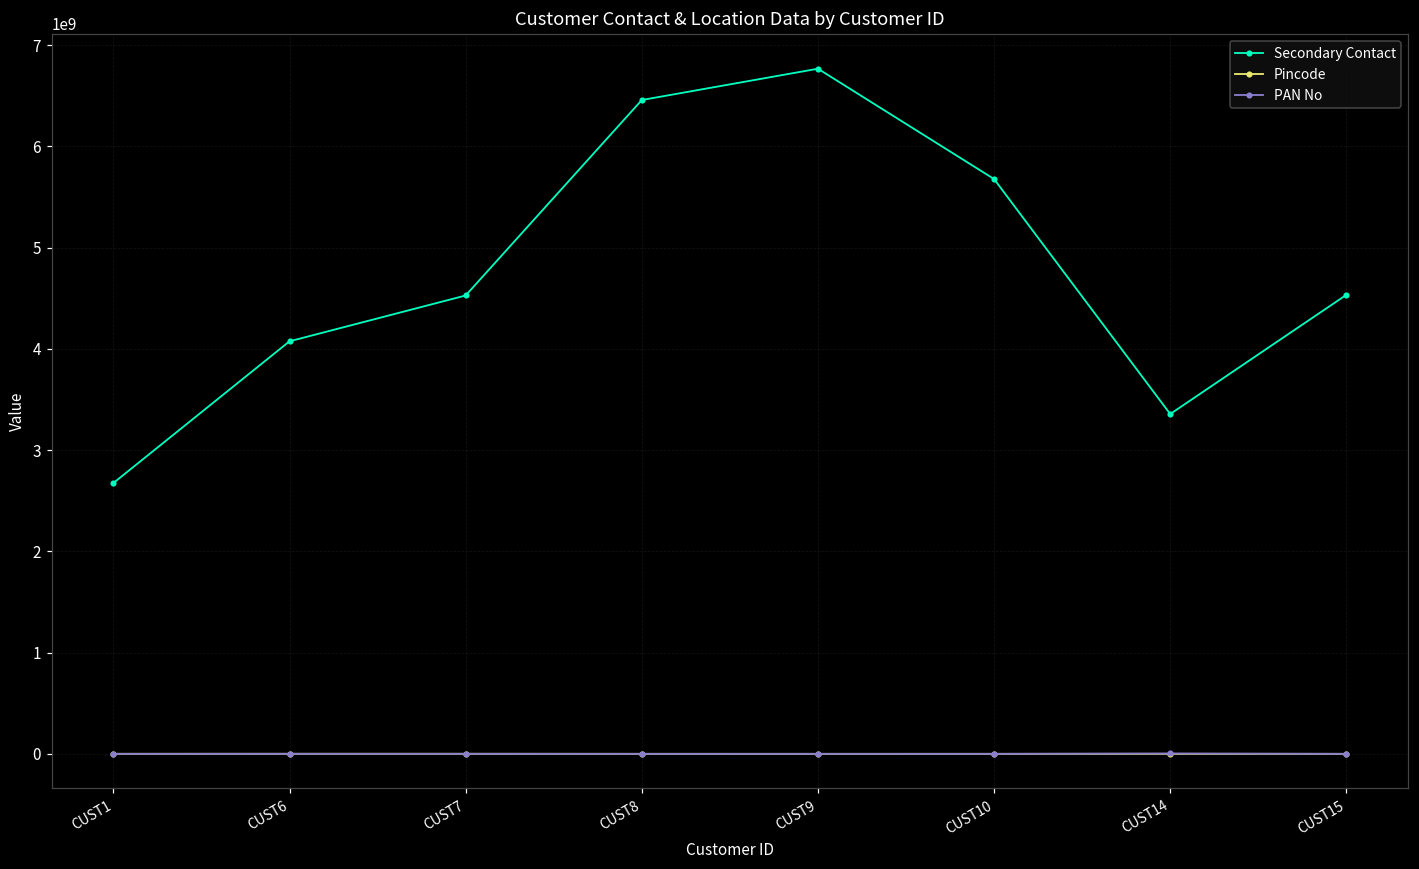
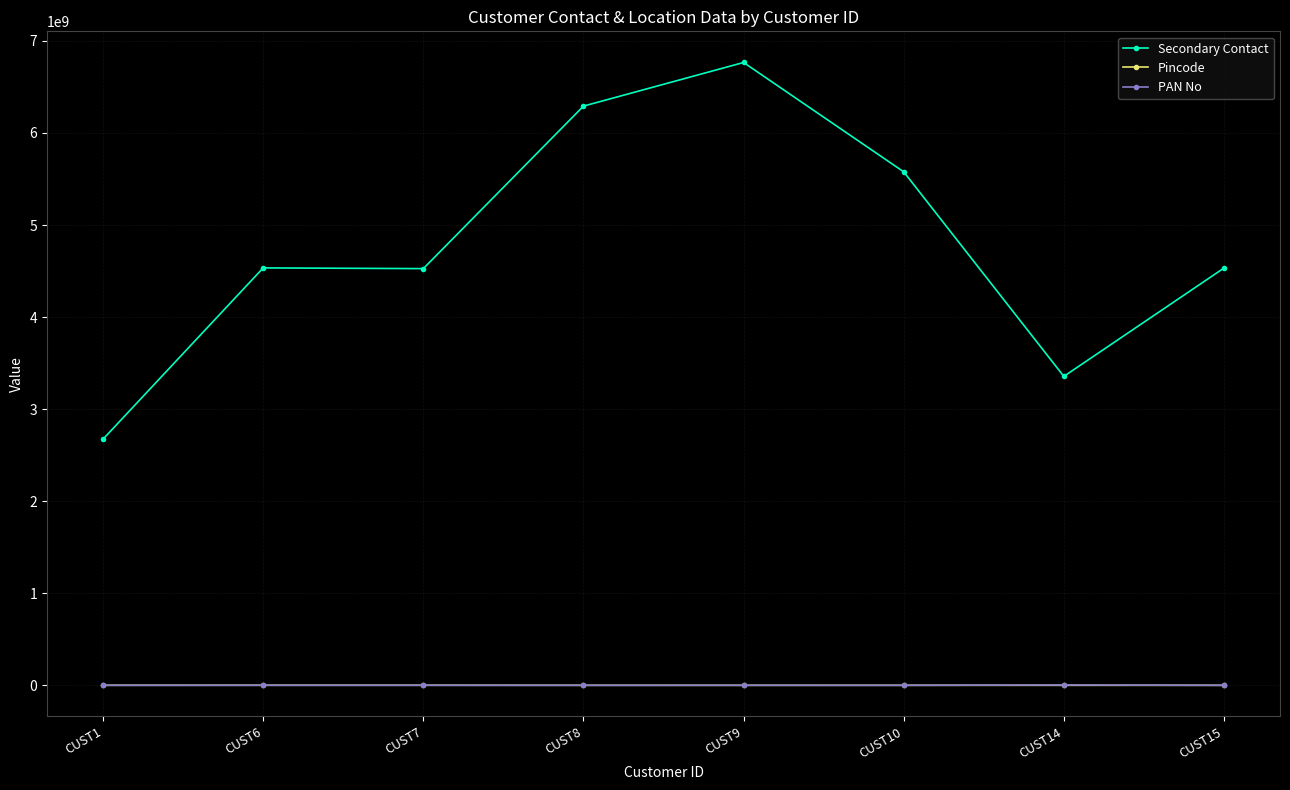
  {
    "Secondary Contact": {
      "CUST1": 2700000000,
-     "CUST6": 4100000000,
+     "CUST6": 4500000000,
      "CUST7": 4500000000,
-     "CUST8": 6500000000,
+     "CUST8": 6300000000,
      "CUST9": 6800000000,
-     "CUST10": 5700000000,
+     "CUST10": 5600000000,
      "CUST14": 3400000000,
      "CUST15": 4500000000
    },
    "PAN No": {
      "CUST1": 0,
      "CUST6": 0,
      "CUST7": 0,
      "CUST8": 0,
      "CUST9": 0,
      "CUST10": 0,
      "CUST14": 0,
      "CUST15": 0
    }
  }
